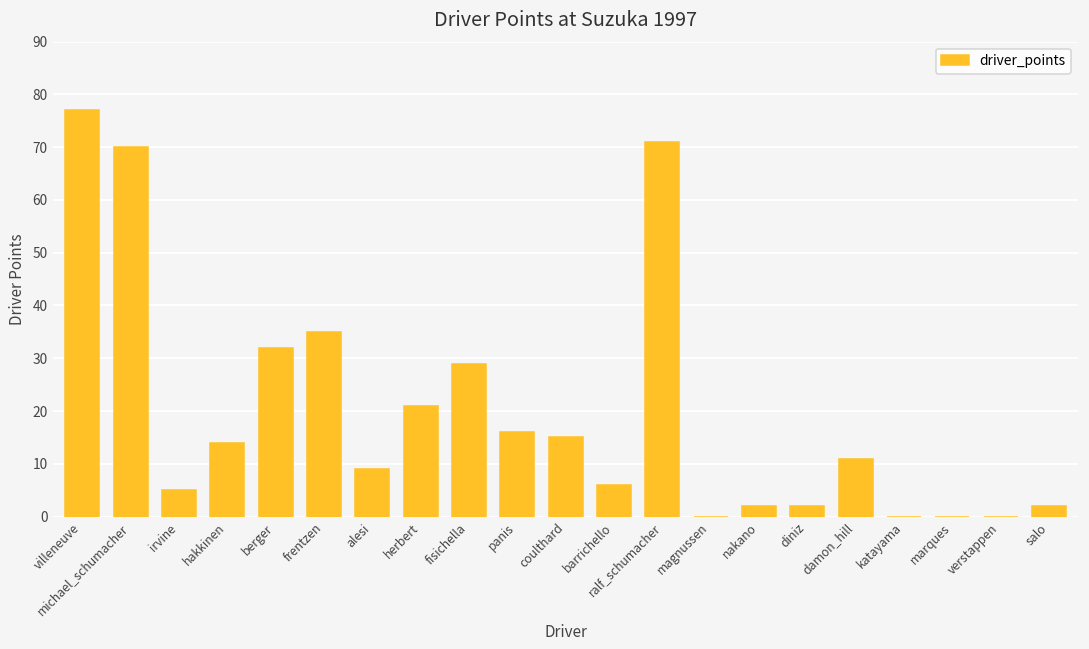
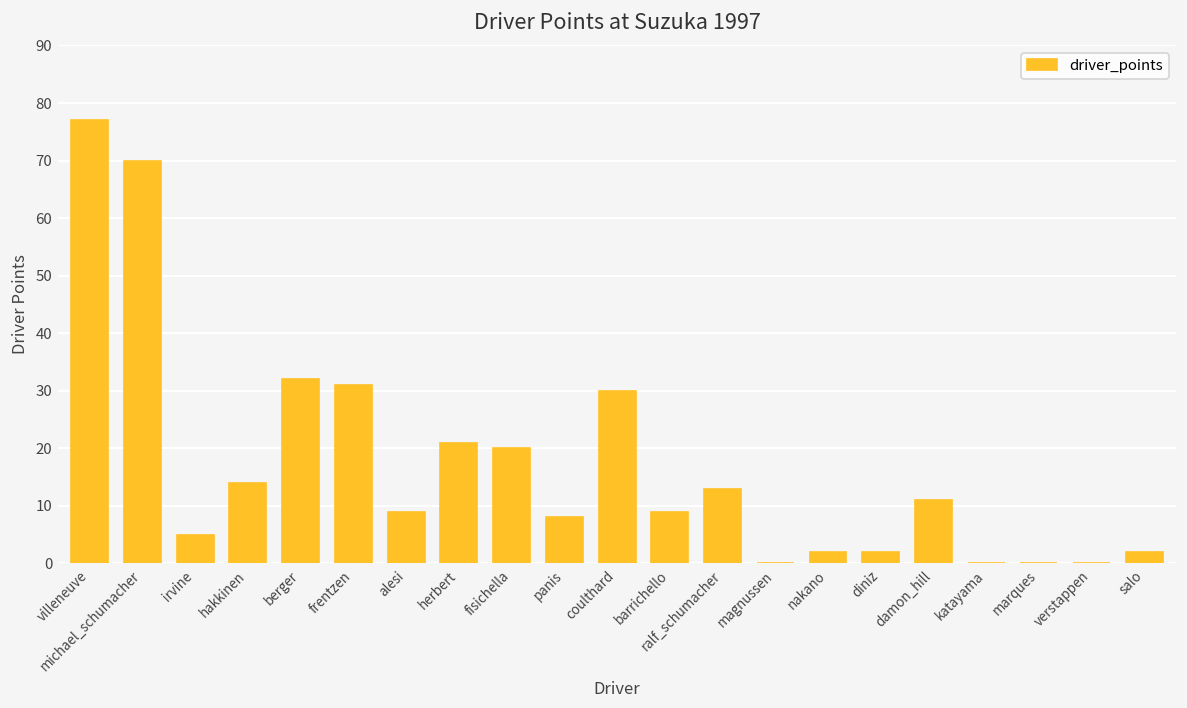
  {
    "villeneuve": 77,
    "michael_schumacher": 70,
    "irvine": 5,
    "hakkinen": 14,
    "berger": 32,
-   "frentzen": 35,
+   "frentzen": 31,
    "alesi": 9,
    "herbert": 21,
-   "fisichella": 29,
-   "panis": 16,
-   "coulthard": 15,
-   "barrichello": 6,
-   "ralf_schumacher": 71,
+   "fisichella": 20,
+   "panis": 8,
+   "coulthard": 30,
+   "barrichello": 9,
+   "ralf_schumacher": 13,
    "magnussen": 0,
    "nakano": 2,
    "diniz": 2,
    "damon_hill": 11,
    "katayama": 0,
    "marques": 0,
    "verstappen": 0,
    "salo": 2
  }
